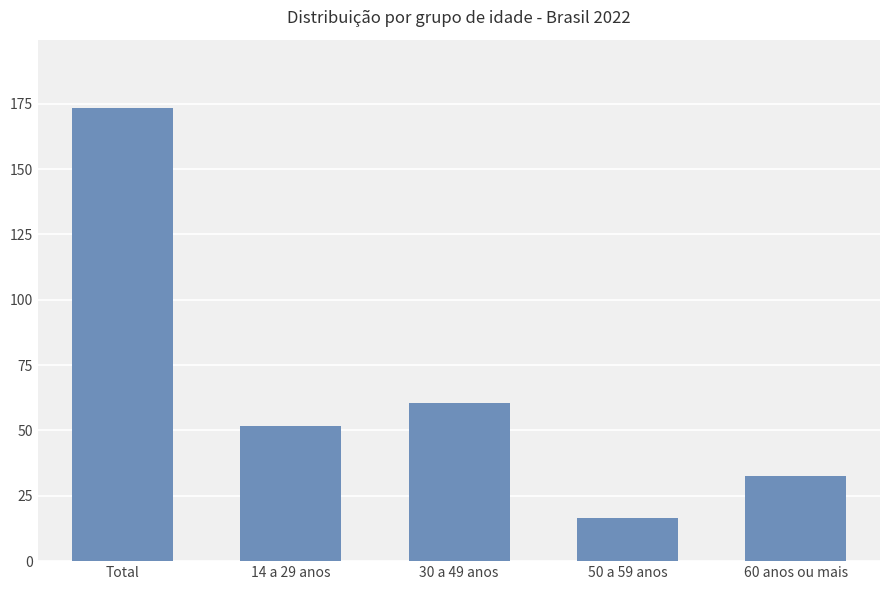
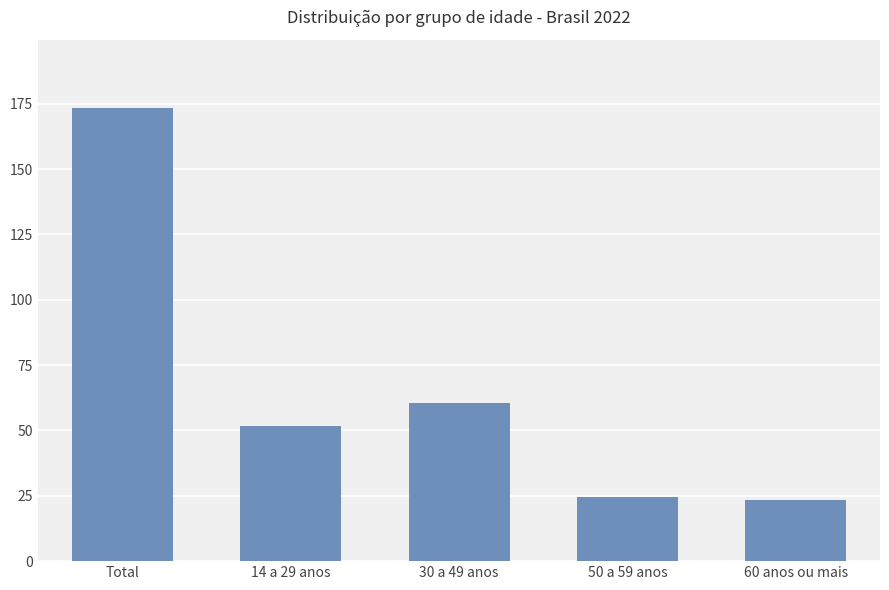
  {
    "Total": 173,
    "14 a 29 anos": 52,
    "30 a 49 anos": 60,
-   "50 a 59 anos": 16,
-   "60 anos ou mais": 33
+   "50 a 59 anos": 25,
+   "60 anos ou mais": 23
  }
